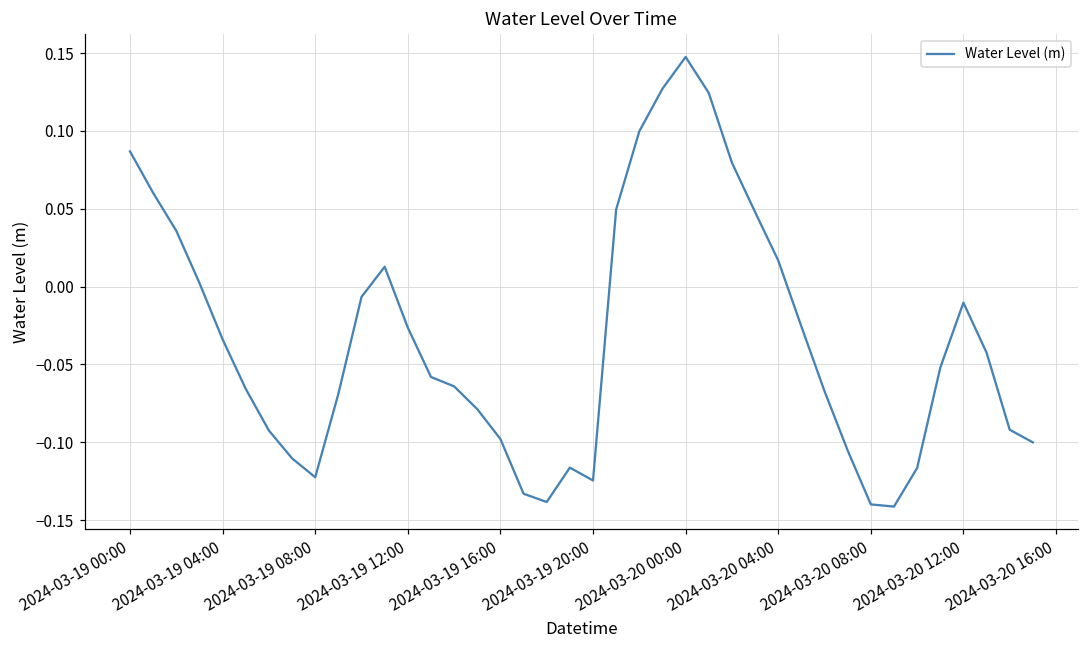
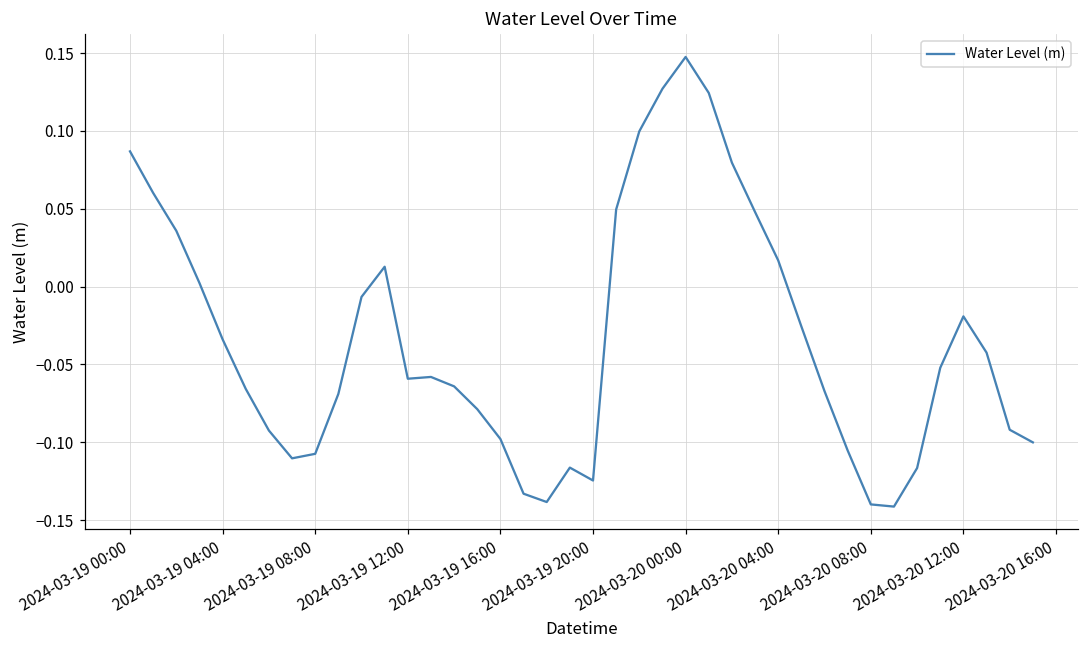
  {
    "2024-03-19 00:00": 0.087,
    "2024-03-19 04:00": -0.034,
-   "2024-03-19 08:00": -0.122,
-   "2024-03-19 12:00": -0.026,
+   "2024-03-19 08:00": -0.107,
+   "2024-03-19 12:00": -0.059,
    "2024-03-19 16:00": -0.098,
    "2024-03-19 20:00": -0.125,
    "2024-03-20 00:00": 0.148,
    "2024-03-20 04:00": 0.017,
    "2024-03-20 08:00": -0.140,
-   "2024-03-20 12:00": -0.010
+   "2024-03-20 12:00": -0.019
  }
